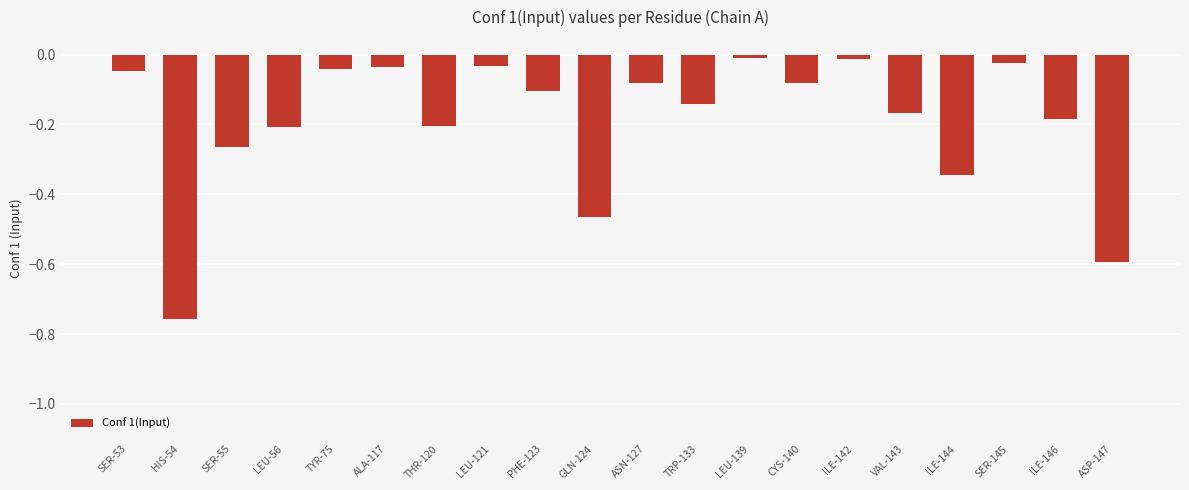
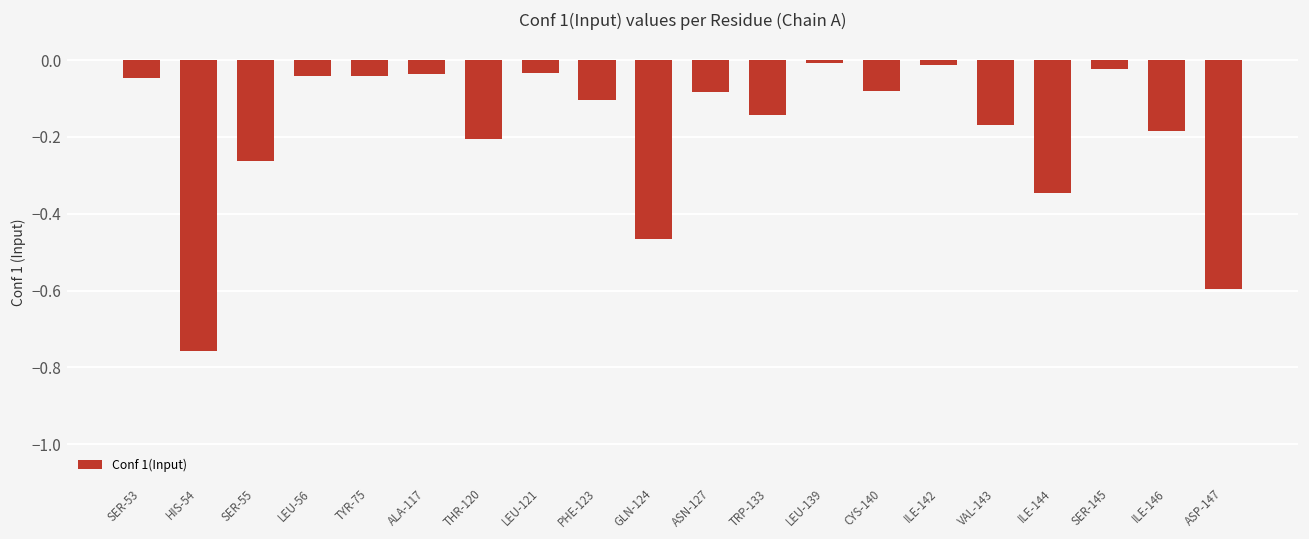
  {
    "SER-53": -0.05,
    "HIS-54": -0.76,
    "SER-55": -0.26,
-   "LEU-56": -0.21,
+   "LEU-56": -0.04,
    "TYR-75": -0.04,
    "ALA-117": -0.04,
    "THR-120": -0.21,
    "LEU-121": -0.03,
    "PHE-123": -0.10,
    "GLN-124": -0.47,
    "ASN-127": -0.08,
    "TRP-133": -0.14,
    "LEU-139": -0.01,
    "CYS-140": -0.08,
    "ILE-142": -0.01,
    "VAL-143": -0.17,
    "ILE-144": -0.35,
    "SER-145": -0.02,
    "ILE-146": -0.18,
    "ASP-147": -0.60
  }
